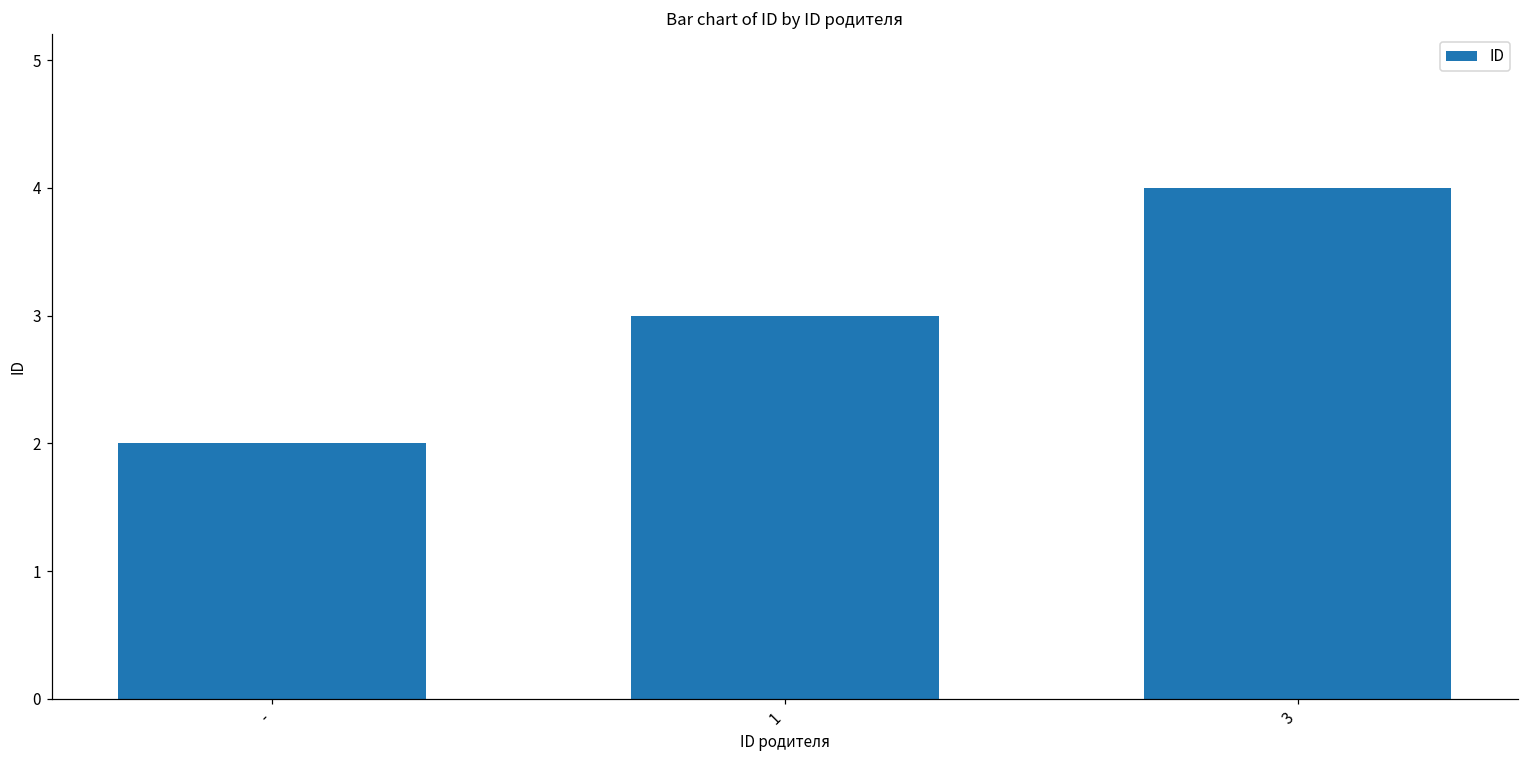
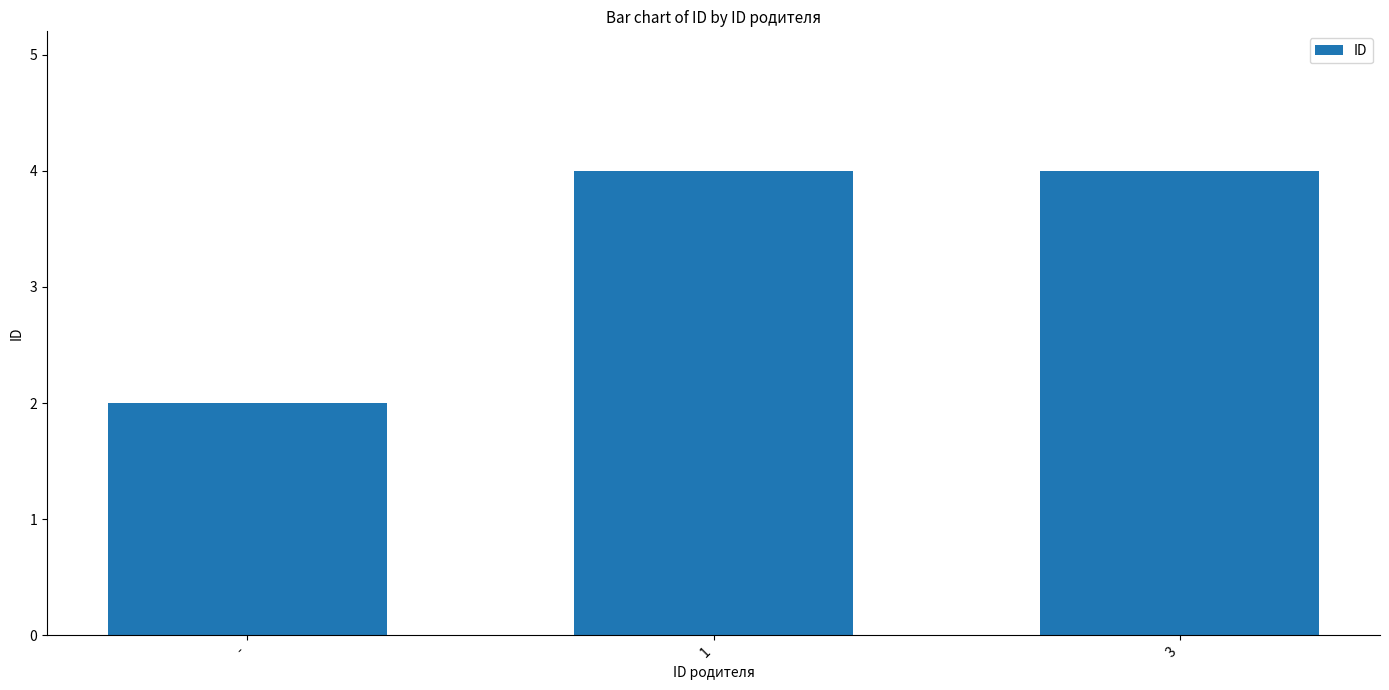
  {
    "-": 2,
-   "1": 3,
+   "1": 4,
    "3": 4
  }
